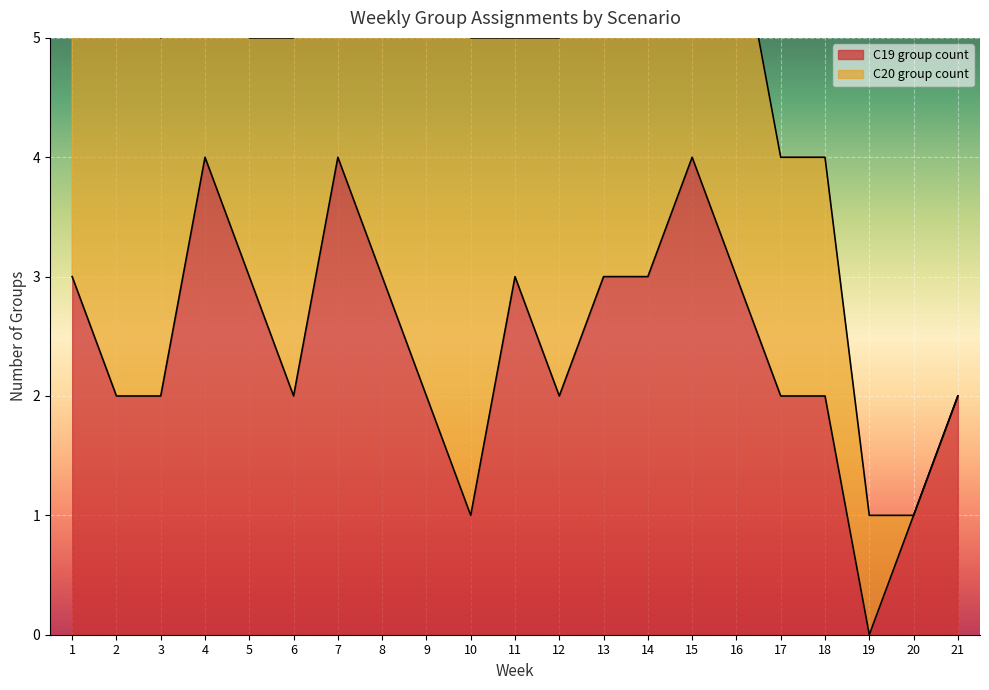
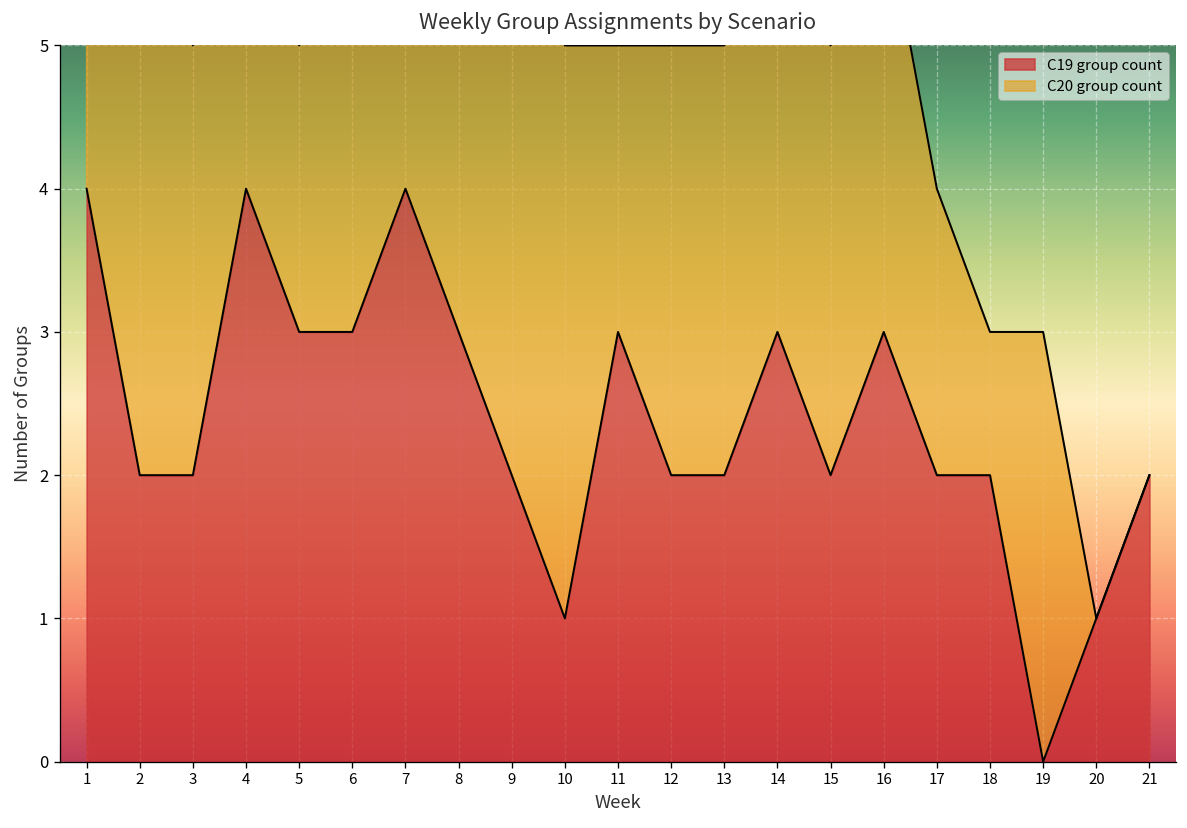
  {
    "C19 group count": {
-     "1": 3,
+     "1": 4,
      "2": 2,
      "3": 2,
      "4": 4,
      "5": 3,
-     "6": 2,
+     "6": 3,
      "7": 4,
      "8": 3,
      "9": 2,
      "10": 1,
      "11": 3,
      "12": 2,
-     "13": 3,
+     "13": 2,
      "14": 3,
-     "15": 4,
+     "15": 2,
      "16": 3,
      "17": 2,
      "18": 2,
      "19": 0
    },
    "C20 group count": {
      "3": 3,
      "5": 2,
      "10": 4,
      "11": 2,
      "12": 3,
      "17": 2,
-     "18": 2,
-     "19": 1
+     "18": 1,
+     "19": 3
    }
  }
